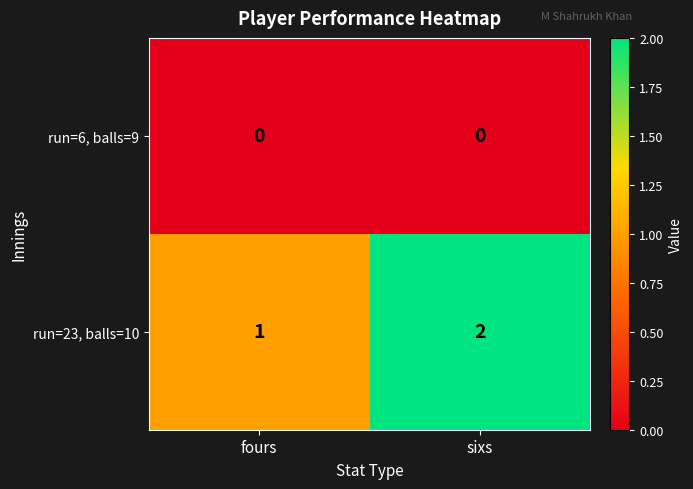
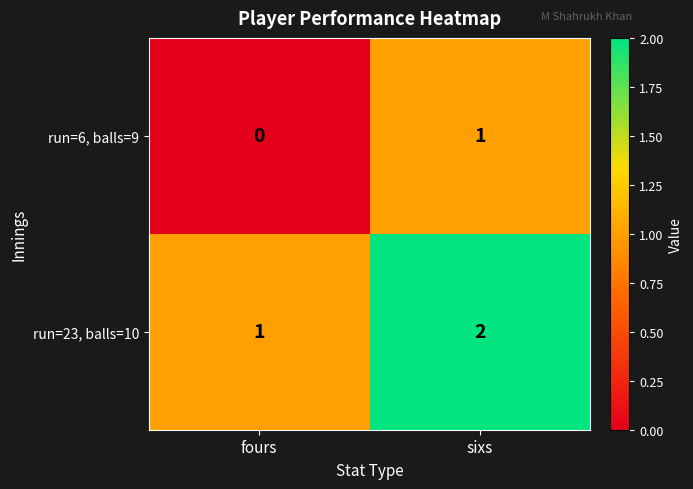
  {
    "run=6, balls=9": {
      "fours": 0,
-     "sixs": 0
+     "sixs": 1
    },
    "run=23, balls=10": {
      "fours": 1,
      "sixs": 2
    }
  }
